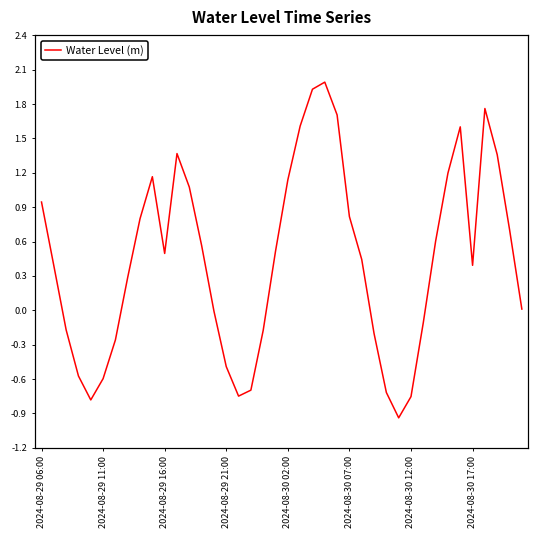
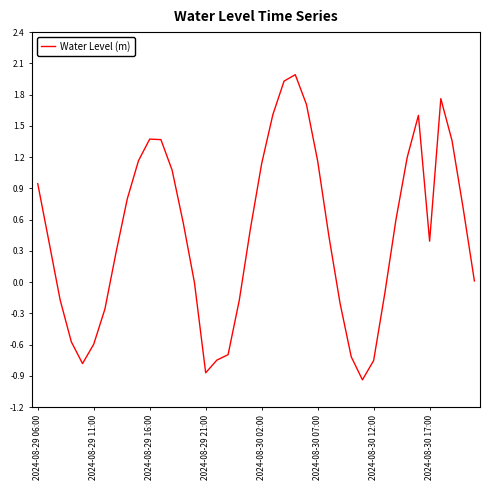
  {
    "2024-08-29 06:00": 0.95,
    "2024-08-29 11:00": -0.60,
-   "2024-08-29 16:00": 0.50,
-   "2024-08-29 21:00": -0.49,
+   "2024-08-29 16:00": 1.37,
+   "2024-08-29 21:00": -0.87,
    "2024-08-30 02:00": 1.14,
-   "2024-08-30 07:00": 0.82,
+   "2024-08-30 07:00": 1.16,
    "2024-08-30 12:00": -0.75,
    "2024-08-30 17:00": 0.39
  }
